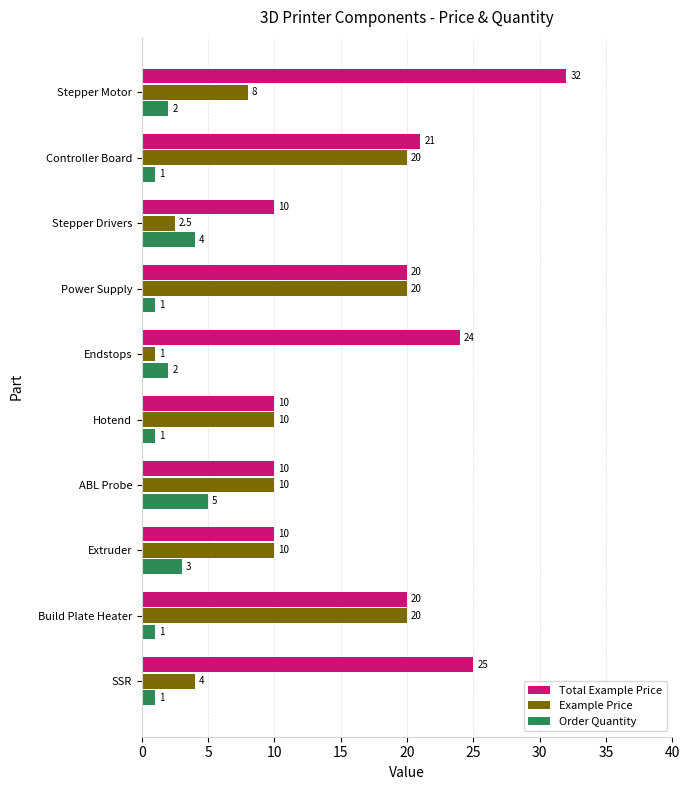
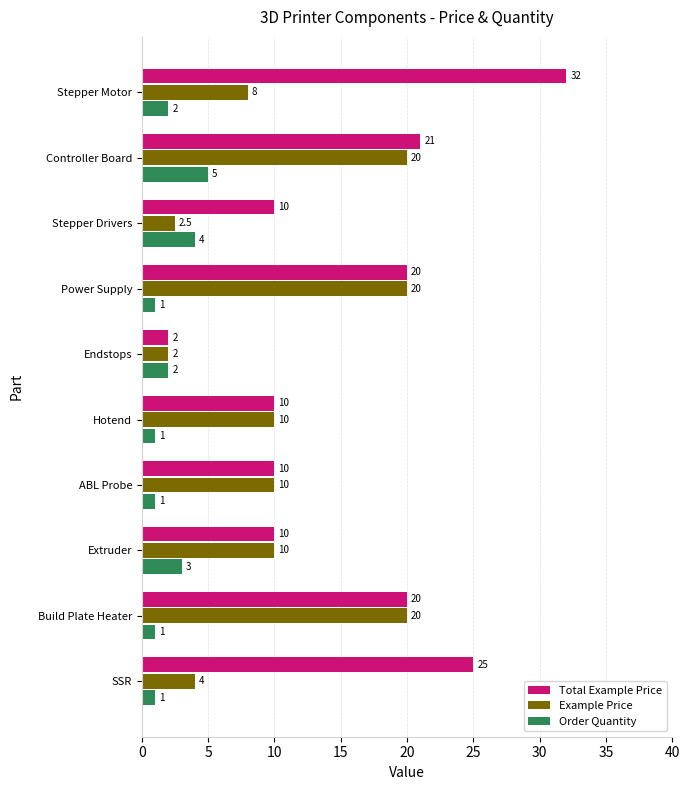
  {
    "Total Example Price": {
      "Stepper Motor": 32,
      "Controller Board": 21,
      "Stepper Drivers": 10,
      "Power Supply": 20,
-     "Endstops": 24,
+     "Endstops": 2,
      "Hotend": 10,
      "ABL Probe": 10,
      "Extruder": 10,
      "Build Plate Heater": 20,
      "SSR": 25
    },
    "Example Price": {
      "Stepper Motor": 8,
      "Controller Board": 20,
      "Stepper Drivers": 2.5,
      "Power Supply": 20,
-     "Endstops": 1,
+     "Endstops": 2,
      "Hotend": 10,
      "ABL Probe": 10,
      "Extruder": 10,
      "Build Plate Heater": 20,
      "SSR": 4
    },
    "Order Quantity": {
      "Stepper Motor": 2,
-     "Controller Board": 1,
+     "Controller Board": 5,
      "Stepper Drivers": 4,
      "Power Supply": 1,
      "Endstops": 2,
      "Hotend": 1,
-     "ABL Probe": 5,
+     "ABL Probe": 1,
      "Extruder": 3,
      "Build Plate Heater": 1,
      "SSR": 1
    }
  }
